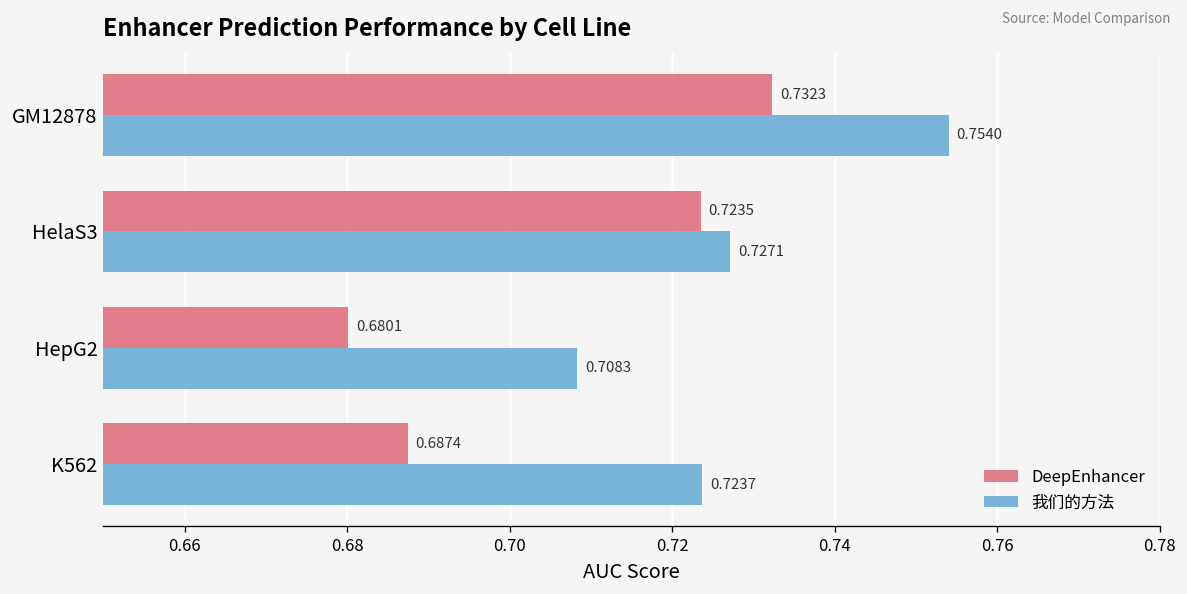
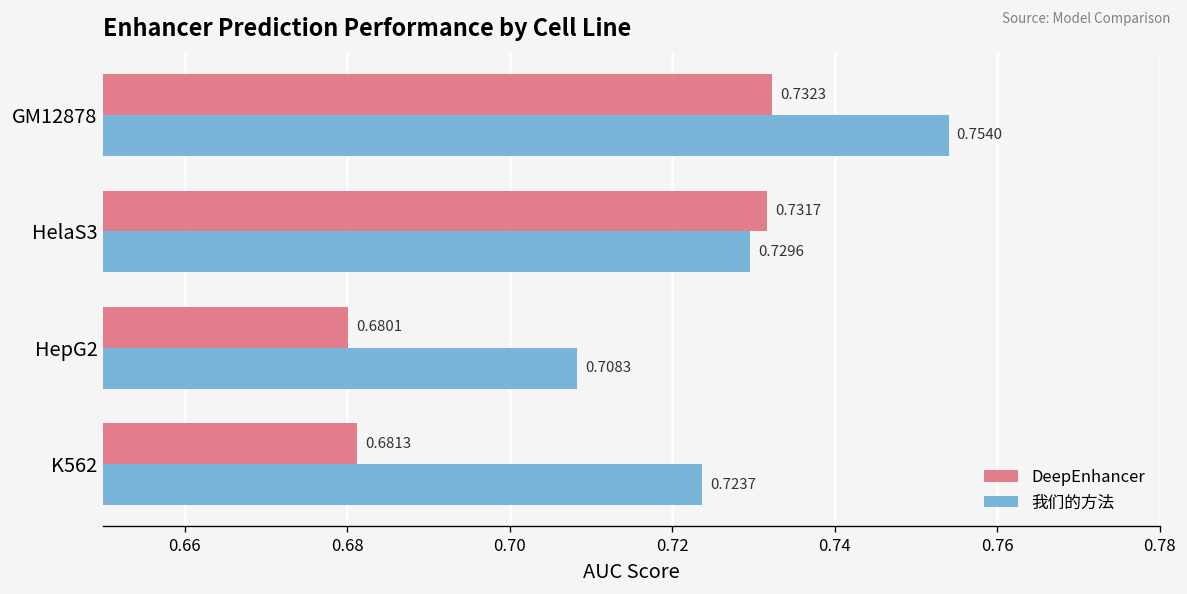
  {
    "DeepEnhancer": {
      "GM12878": 0.7323,
-     "HelaS3": 0.7235,
+     "HelaS3": 0.7317,
      "HepG2": 0.6801,
-     "K562": 0.6874
+     "K562": 0.6813
    },
    "我们的方法": {
      "GM12878": 0.7540,
-     "HelaS3": 0.7271,
+     "HelaS3": 0.7296,
      "HepG2": 0.7083,
      "K562": 0.7237
    }
  }
